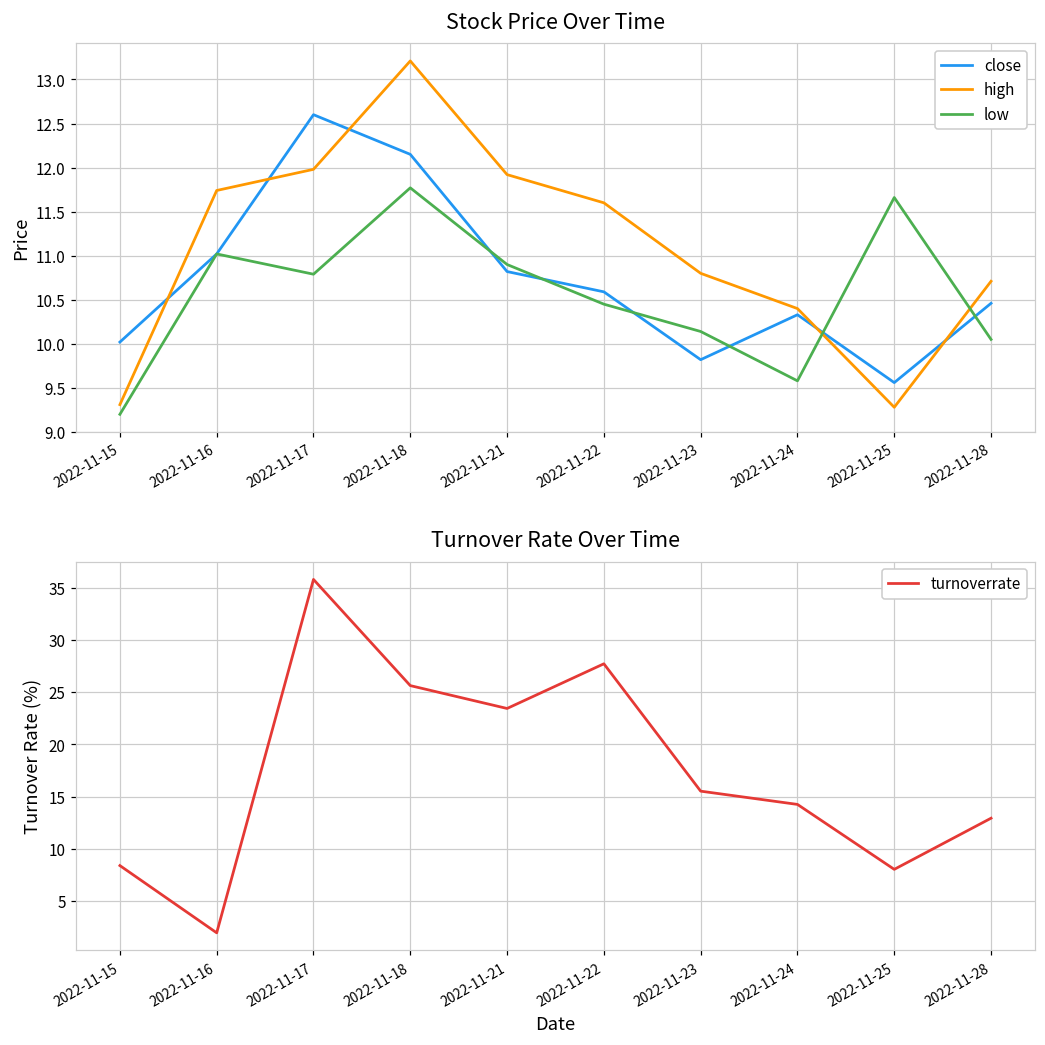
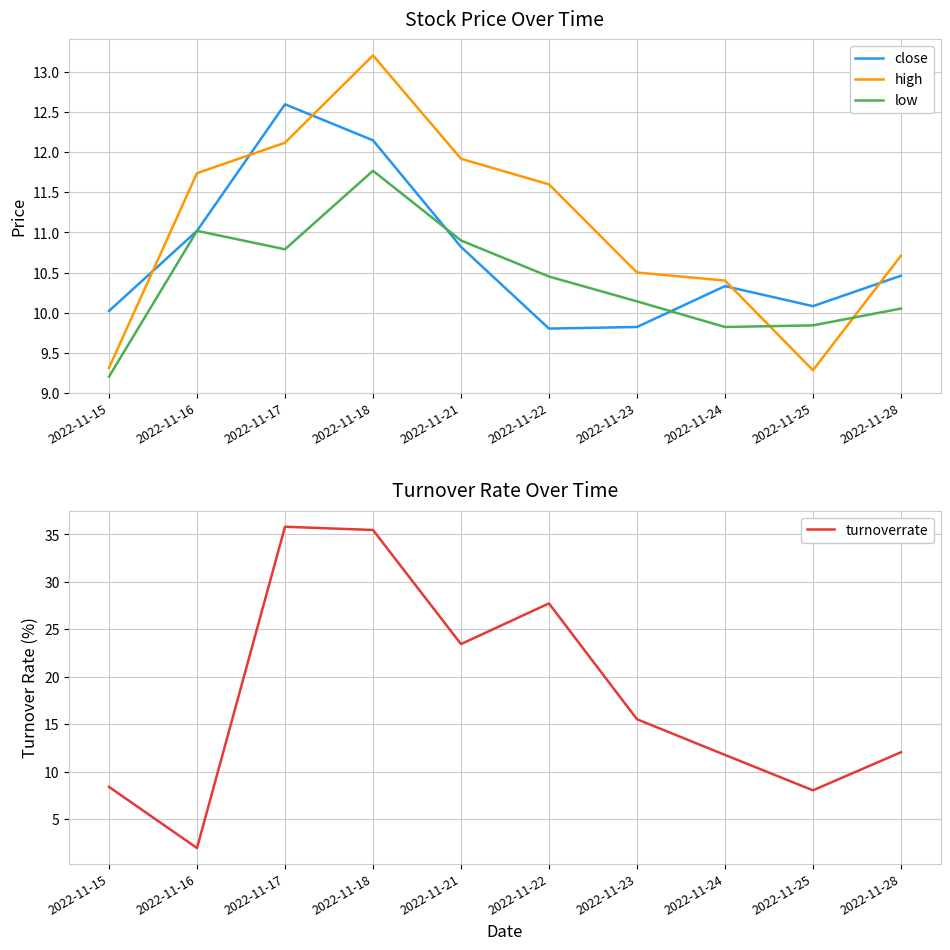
  {
    "Stock Price Over Time": {
      "close": {
        "2022-11-15": 10.0,
        "2022-11-17": 12.6,
        "2022-11-18": 12.2,
        "2022-11-21": 10.8,
-       "2022-11-22": 10.6,
+       "2022-11-22": 9.8,
        "2022-11-23": 9.8,
        "2022-11-24": 10.3,
-       "2022-11-25": 9.6,
+       "2022-11-25": 10.1,
        "2022-11-28": 10.5
      },
      "high": {
        "2022-11-15": 9.3,
        "2022-11-16": 11.7,
-       "2022-11-17": 12.0,
+       "2022-11-17": 12.1,
        "2022-11-18": 13.2,
        "2022-11-21": 11.9,
        "2022-11-22": 11.6,
-       "2022-11-23": 10.8,
+       "2022-11-23": 10.5,
        "2022-11-24": 10.4,
        "2022-11-25": 9.3,
        "2022-11-28": 10.7
      },
      "low": {
        "2022-11-15": 9.2,
        "2022-11-17": 10.8,
        "2022-11-18": 11.8,
        "2022-11-21": 10.9,
        "2022-11-22": 10.5,
        "2022-11-23": 10.1,
-       "2022-11-24": 9.6,
-       "2022-11-25": 11.7,
+       "2022-11-24": 9.8,
+       "2022-11-25": 9.8,
        "2022-11-28": 10.1
      }
    },
    "Turnover Rate Over Time": {
      "2022-11-15": 8,
      "2022-11-16": 2,
      "2022-11-17": 36,
-     "2022-11-18": 26,
+     "2022-11-18": 35,
      "2022-11-21": 23,
      "2022-11-22": 28,
      "2022-11-23": 16,
-     "2022-11-24": 14,
+     "2022-11-24": 12,
      "2022-11-25": 8,
-     "2022-11-28": 13
+     "2022-11-28": 12
    }
  }
